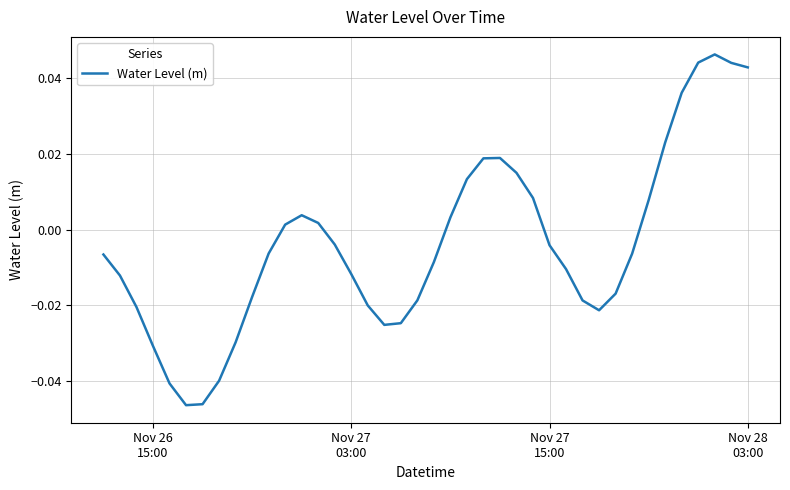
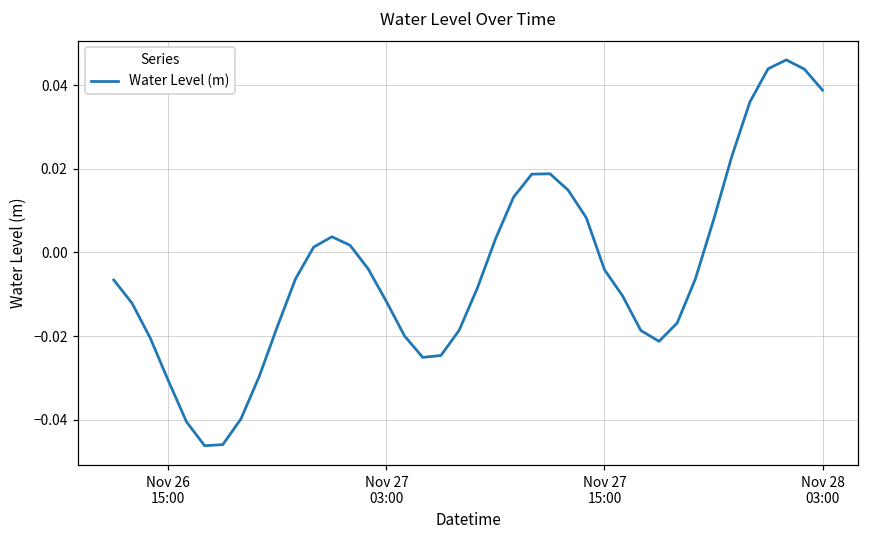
  {
    "Nov 26 15:00": -0.031,
    "Nov 27 03:00": -0.012,
    "Nov 27 15:00": -0.004,
-   "Nov 28 03:00": 0.043
+   "Nov 28 03:00": 0.039
  }
